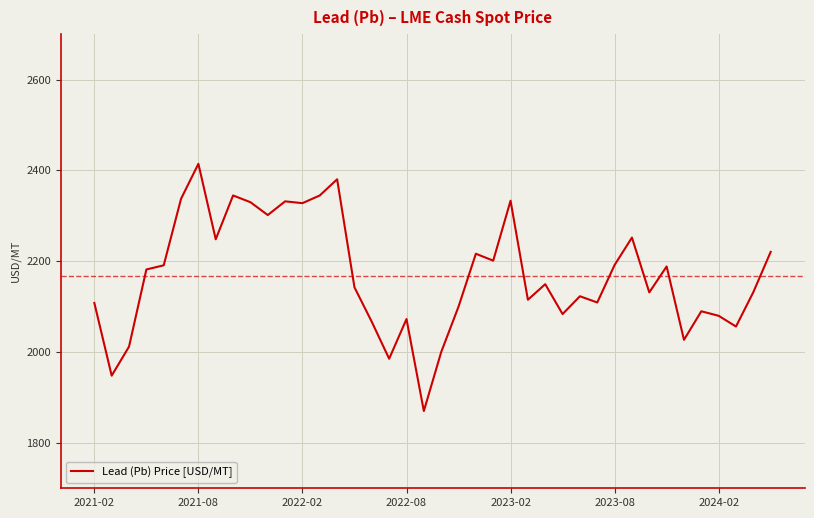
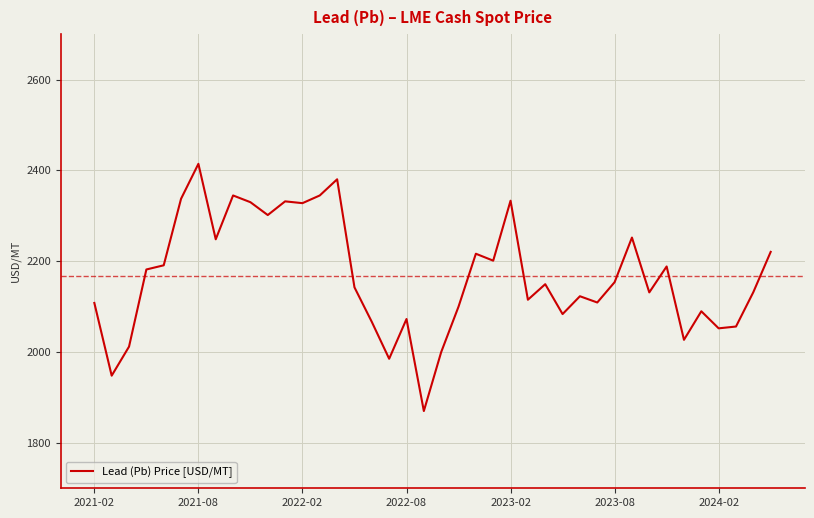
  {
    "2021-02": 2110,
    "2021-08": 2410,
    "2022-02": 2330,
    "2022-08": 2070,
    "2023-02": 2330,
-   "2023-08": 2190,
-   "2024-02": 2080
+   "2023-08": 2150,
+   "2024-02": 2050
  }
